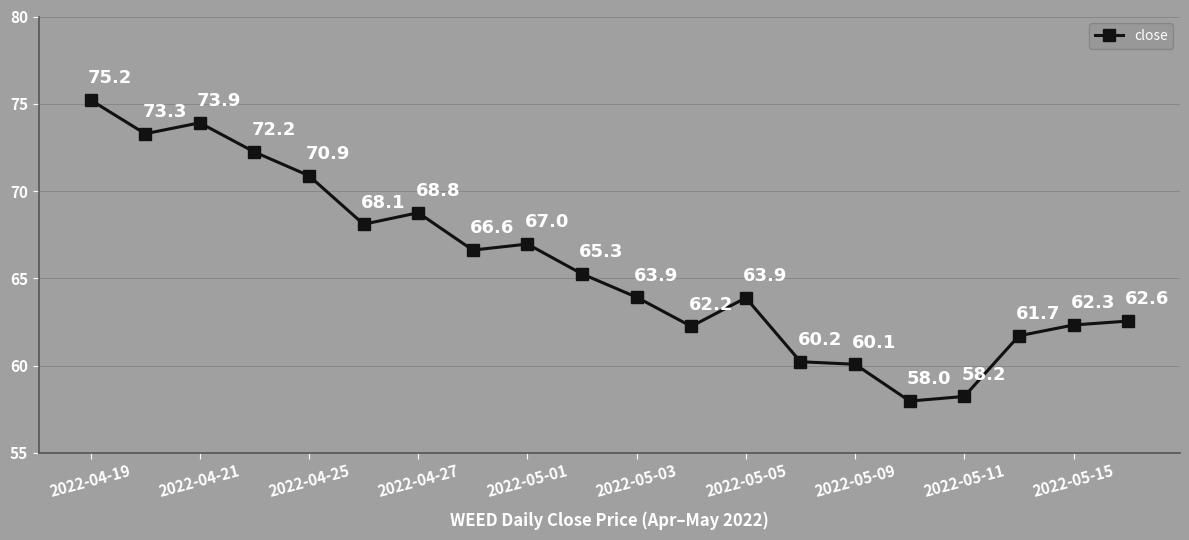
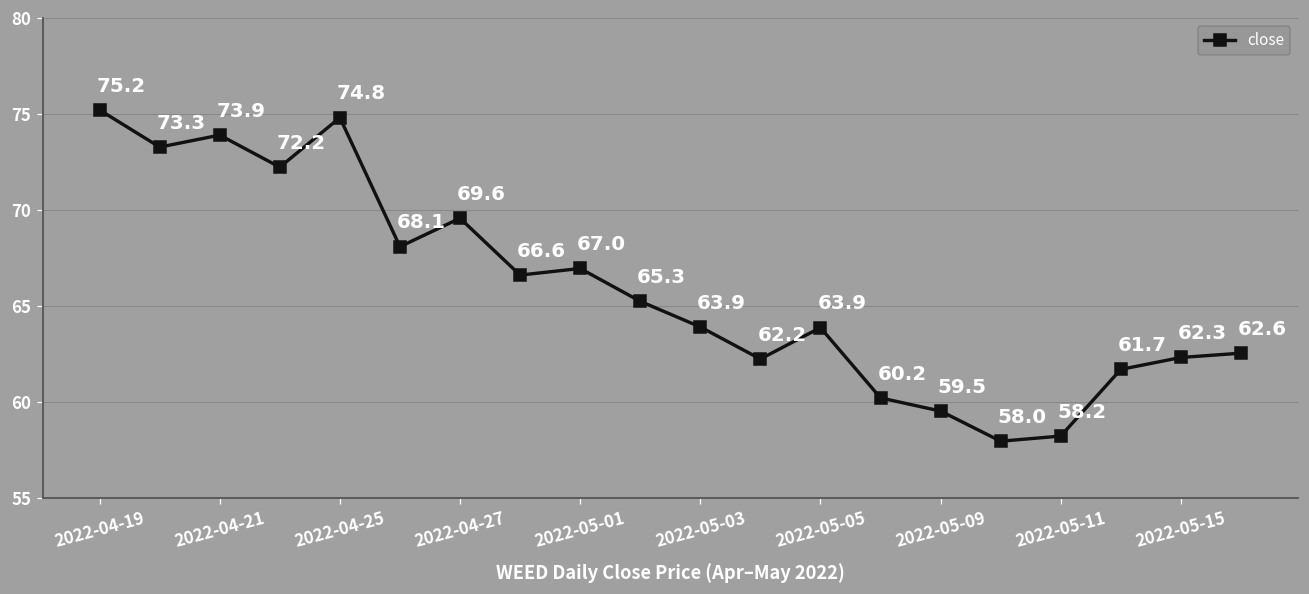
  {
    "2022-04-19": 75.2,
    "2022-04-21": 73.9,
-   "2022-04-25": 70.9,
-   "2022-04-27": 68.8,
+   "2022-04-25": 74.8,
+   "2022-04-27": 69.6,
    "2022-05-01": 67.0,
    "2022-05-03": 63.9,
    "2022-05-05": 63.9,
-   "2022-05-09": 60.1,
+   "2022-05-09": 59.5,
    "2022-05-11": 58.2,
    "2022-05-15": 62.3
  }
